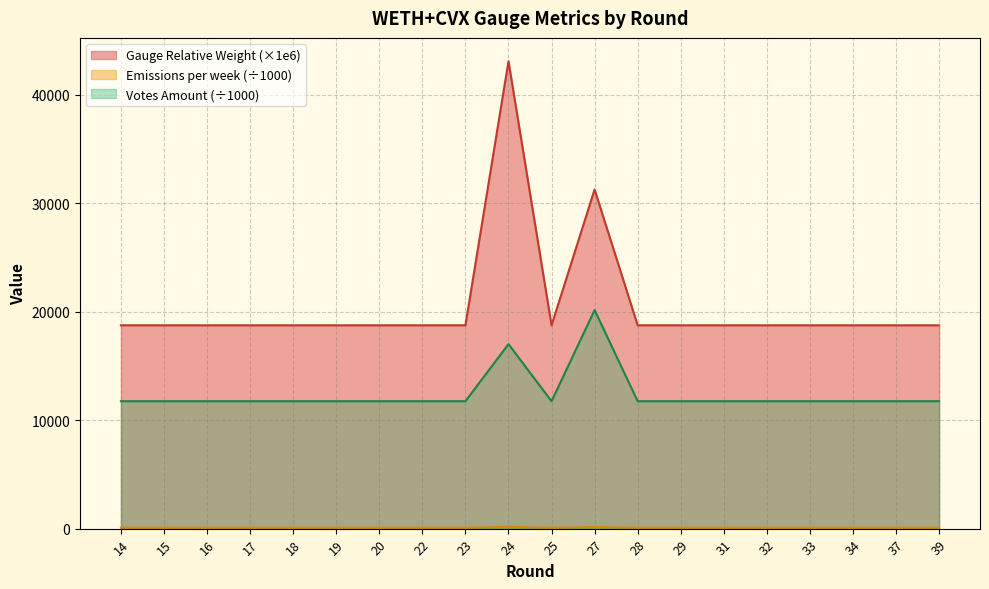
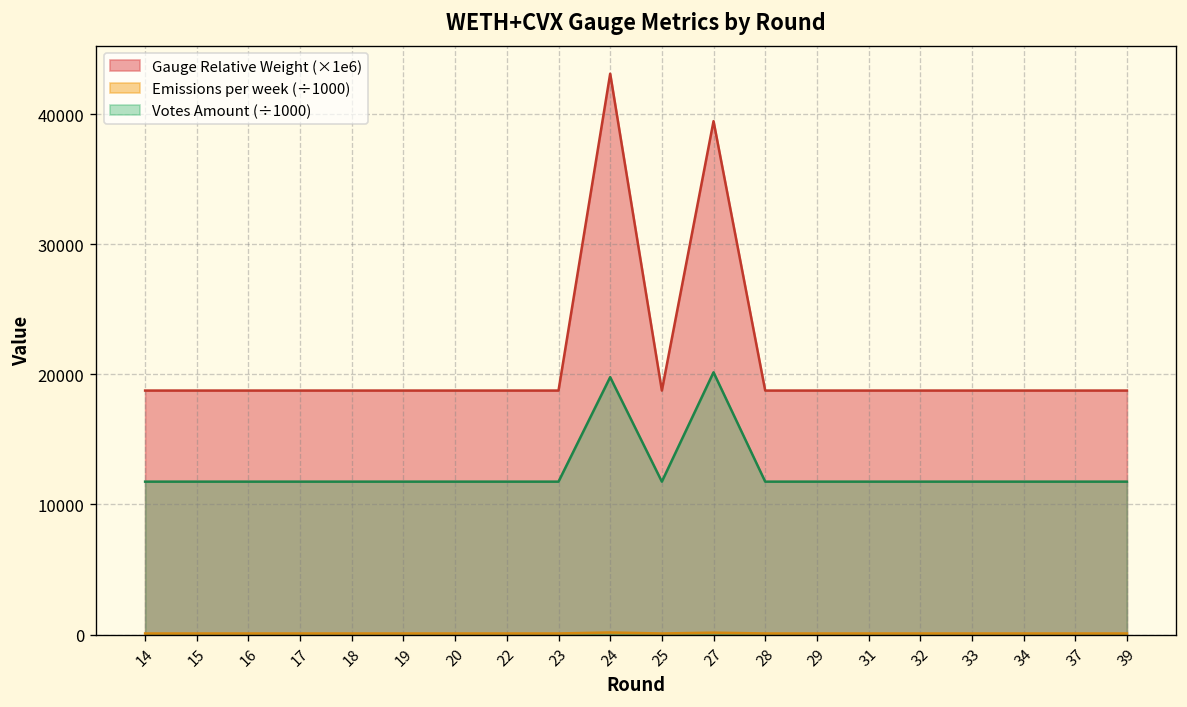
  {
    "Gauge Relative Weight (×1e6)": {
      "14": 18700,
      "15": 18700,
      "16": 18700,
      "17": 18700,
      "18": 18700,
      "19": 18700,
      "20": 18700,
      "22": 18700,
      "23": 18700,
      "24": 43100,
      "25": 18700,
-     "27": 31300,
+     "27": 39500,
      "28": 18700,
      "29": 18700,
      "31": 18700,
      "32": 18700,
      "33": 18700,
      "34": 18700,
      "37": 18700,
      "39": 18700
    },
    "Emissions per week (÷1000)": {
      "14": 100,
      "15": 100,
      "16": 100,
      "17": 100,
      "18": 100,
      "19": 100,
      "20": 100,
      "22": 100,
      "23": 100,
      "24": 200,
      "25": 100,
      "27": 100,
      "28": 100,
      "29": 100,
      "31": 100,
      "32": 100,
      "33": 100,
      "34": 100,
      "37": 100,
      "39": 100
    },
    "Votes Amount (÷1000)": {
      "14": 11700,
      "15": 11700,
      "16": 11700,
      "17": 11700,
      "18": 11700,
      "19": 11700,
      "20": 11700,
      "22": 11700,
      "23": 11700,
-     "24": 17000,
+     "24": 19800,
      "25": 11700,
      "27": 20200,
      "28": 11700,
      "29": 11700,
      "31": 11700,
      "32": 11700,
      "33": 11700,
      "34": 11700,
      "37": 11700,
      "39": 11700
    }
  }
